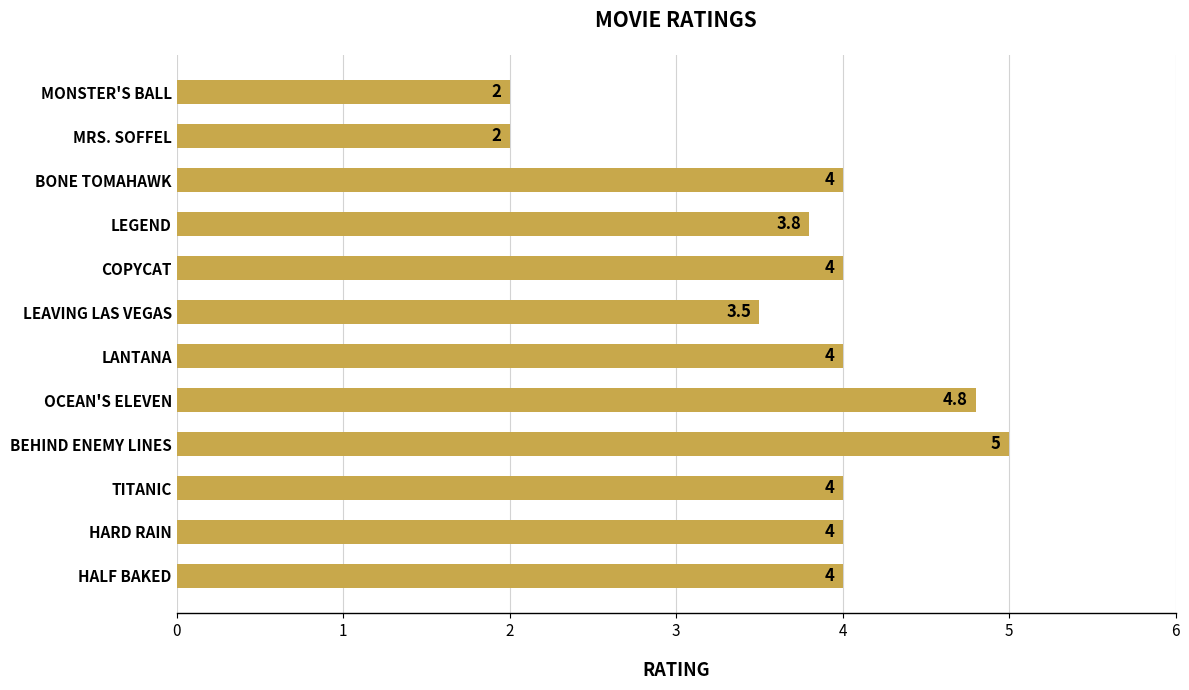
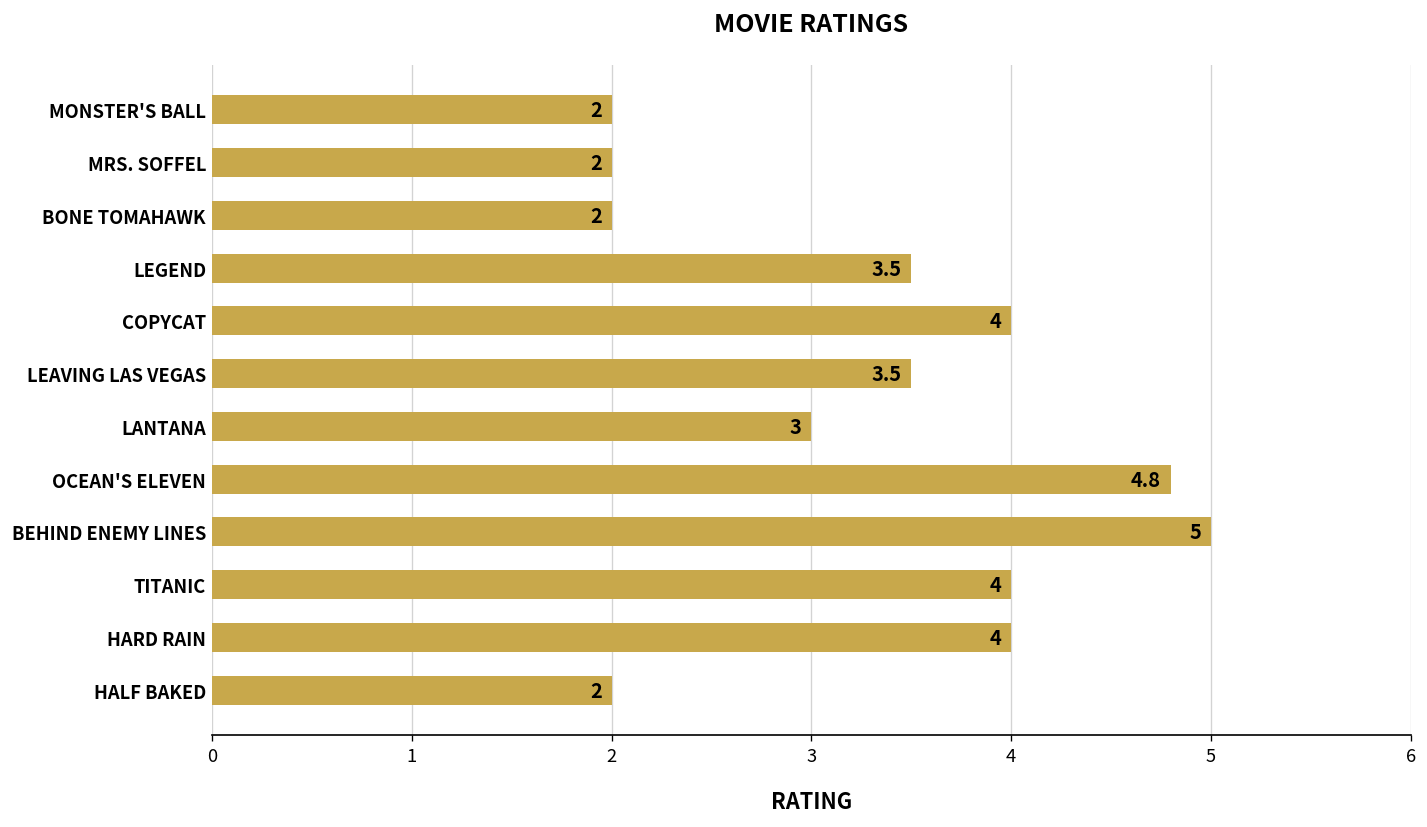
  {
    "MONSTER'S BALL": 2,
    "MRS. SOFFEL": 2,
-   "BONE TOMAHAWK": 4,
-   "LEGEND": 3.8,
+   "BONE TOMAHAWK": 2,
+   "LEGEND": 3.5,
    "COPYCAT": 4,
    "LEAVING LAS VEGAS": 3.5,
-   "LANTANA": 4,
+   "LANTANA": 3,
    "OCEAN'S ELEVEN": 4.8,
    "BEHIND ENEMY LINES": 5,
    "TITANIC": 4,
    "HARD RAIN": 4,
-   "HALF BAKED": 4
+   "HALF BAKED": 2
  }
